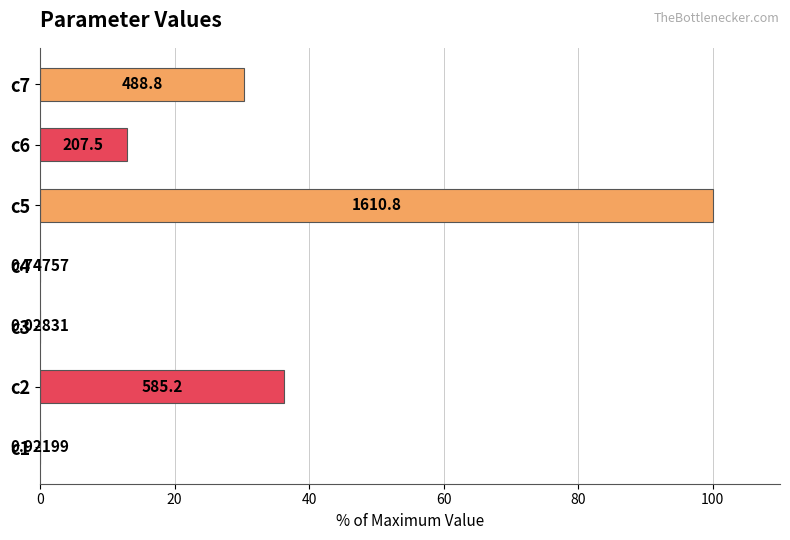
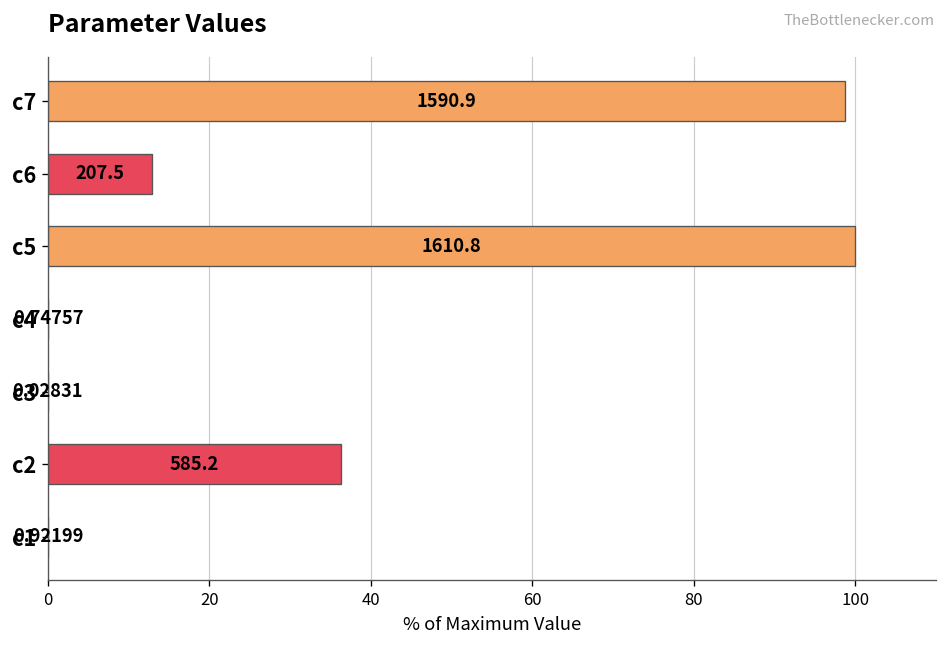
  {
-   "c7": 488.8
+   "c7": 1590.9
  }
